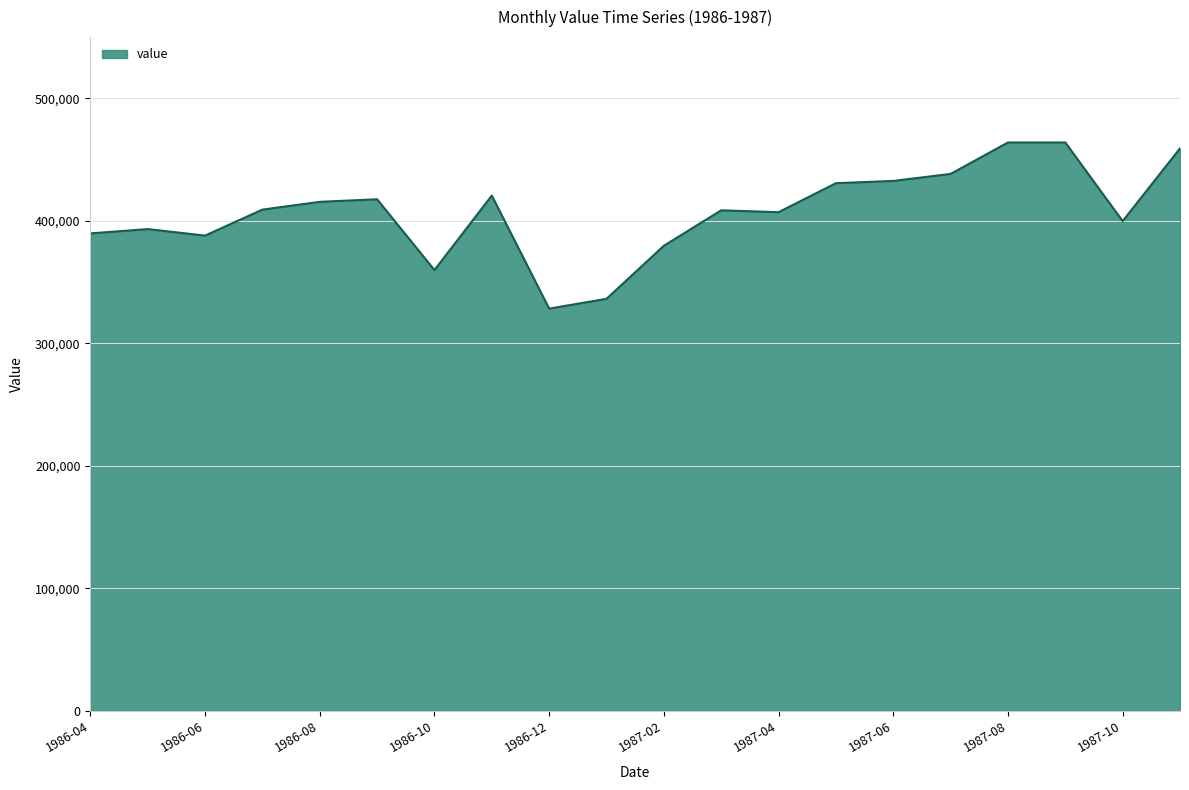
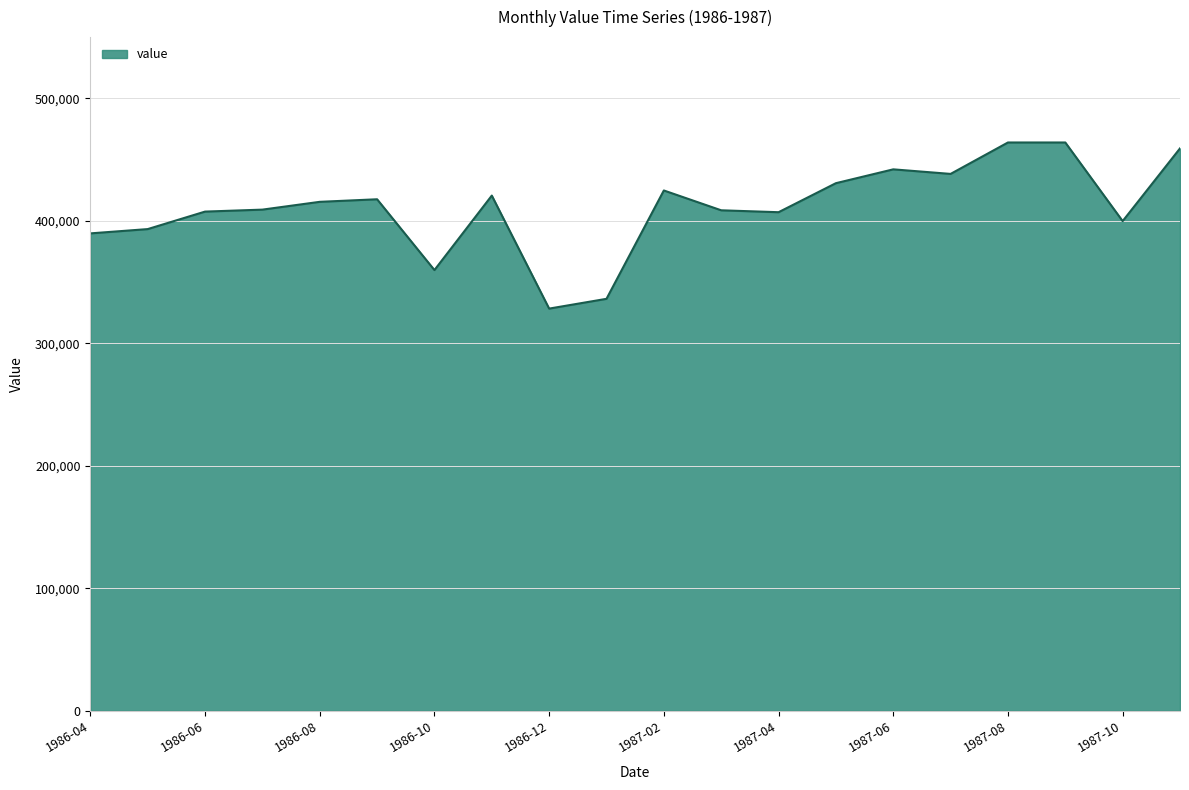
  {
    "1986-04": "390,000",
-   "1986-06": "388,000",
+   "1986-06": "408,000",
    "1986-08": "416,000",
    "1986-10": "360,000",
    "1986-12": "328,000",
-   "1987-02": "380,000",
+   "1987-02": "425,000",
    "1987-04": "407,000",
-   "1987-06": "433,000",
+   "1987-06": "442,000",
    "1987-08": "464,000",
    "1987-10": "400,000"
  }
